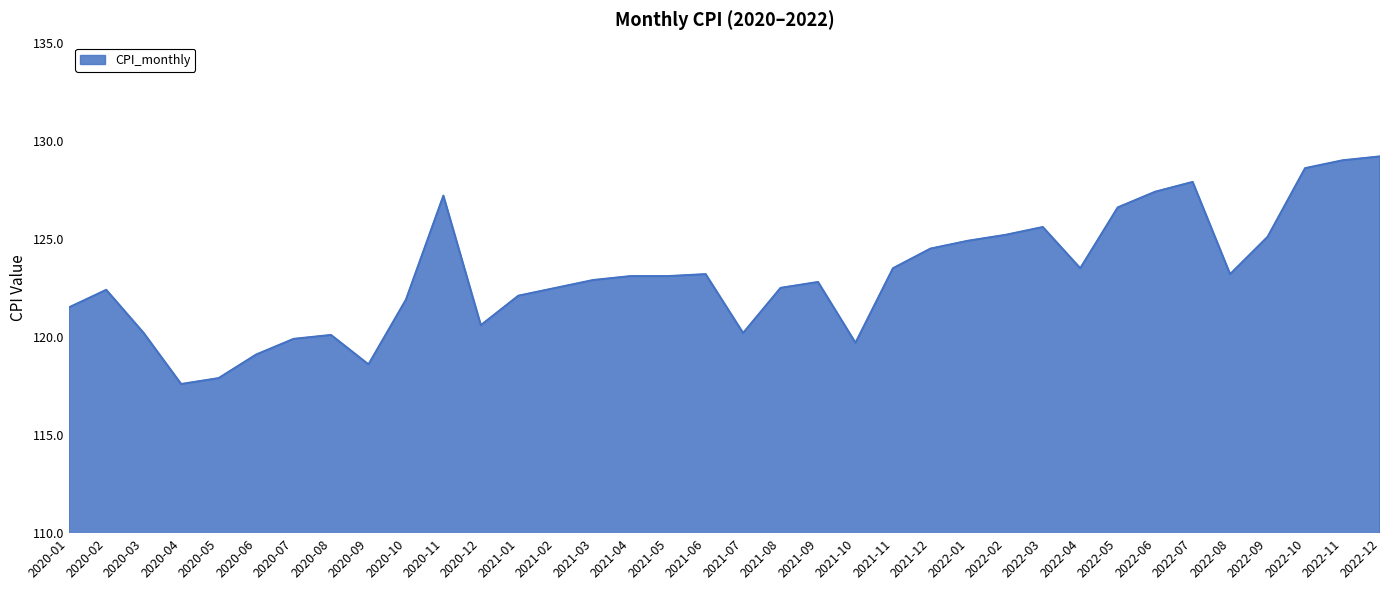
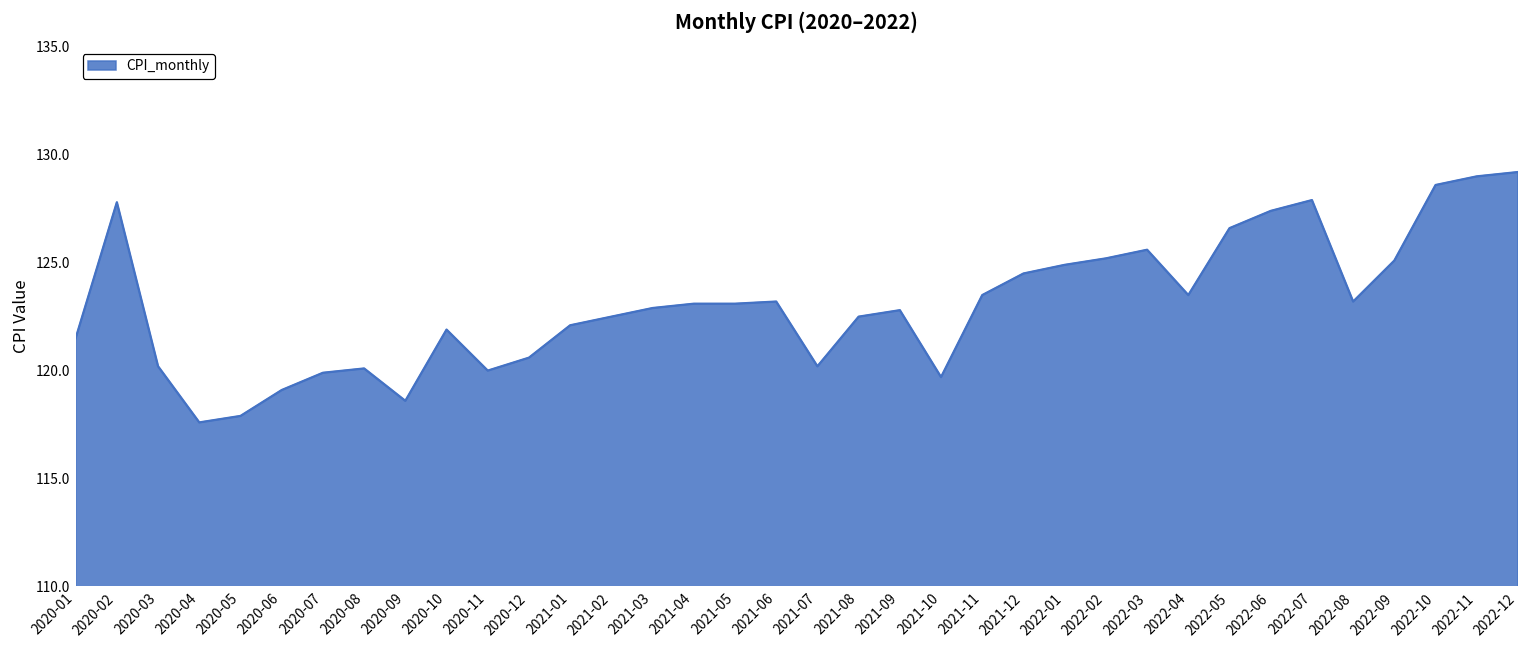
  {
    "2020-01": 121.5,
-   "2020-02": 122.4,
+   "2020-02": 127.8,
    "2020-03": 120.2,
    "2020-04": 117.6,
    "2020-05": 117.9,
    "2020-06": 119.1,
    "2020-07": 119.9,
    "2020-08": 120.1,
    "2020-09": 118.6,
    "2020-10": 121.9,
-   "2020-11": 127.2,
+   "2020-11": 120.0,
    "2020-12": 120.6,
    "2021-01": 122.1,
    "2021-02": 122.5,
    "2021-03": 122.9,
    "2021-04": 123.1,
    "2021-05": 123.1,
    "2021-06": 123.2,
    "2021-07": 120.2,
    "2021-08": 122.5,
    "2021-09": 122.8,
    "2021-10": 119.7,
    "2021-11": 123.5,
    "2021-12": 124.5,
    "2022-01": 124.9,
    "2022-02": 125.2,
    "2022-03": 125.6,
    "2022-04": 123.5,
    "2022-05": 126.6,
    "2022-06": 127.4,
    "2022-07": 127.9,
    "2022-08": 123.2,
    "2022-09": 125.1,
    "2022-10": 128.6,
    "2022-11": 129.0,
    "2022-12": 129.2
  }
